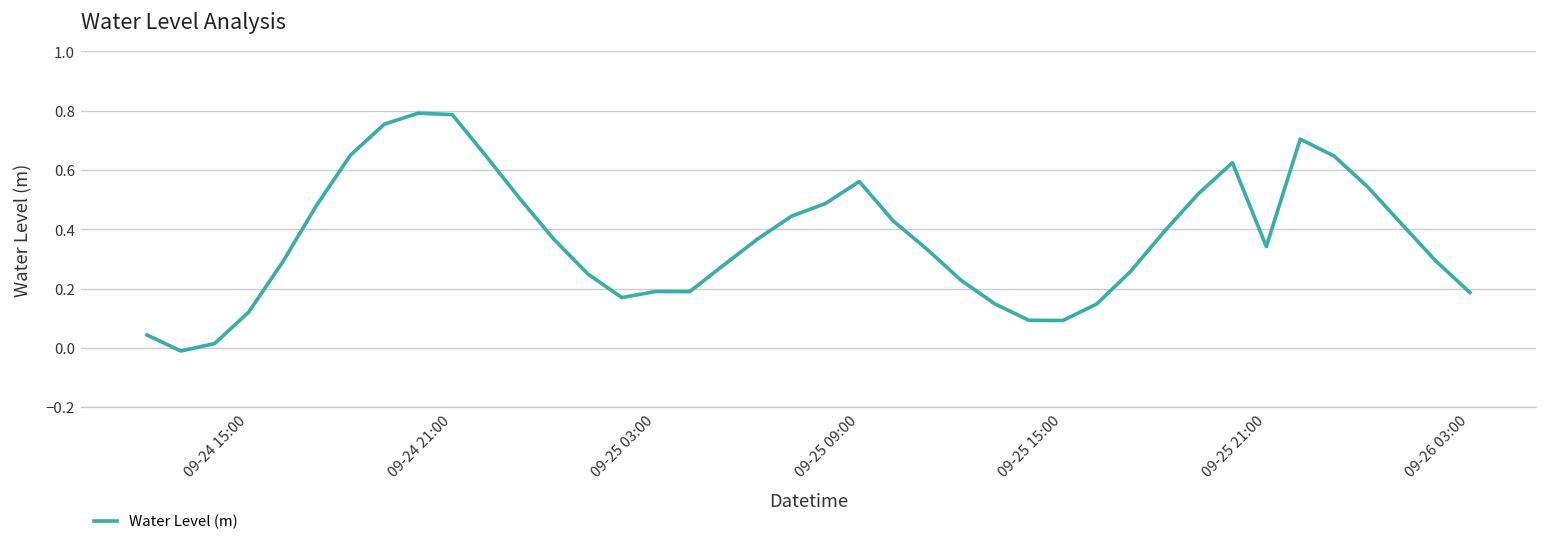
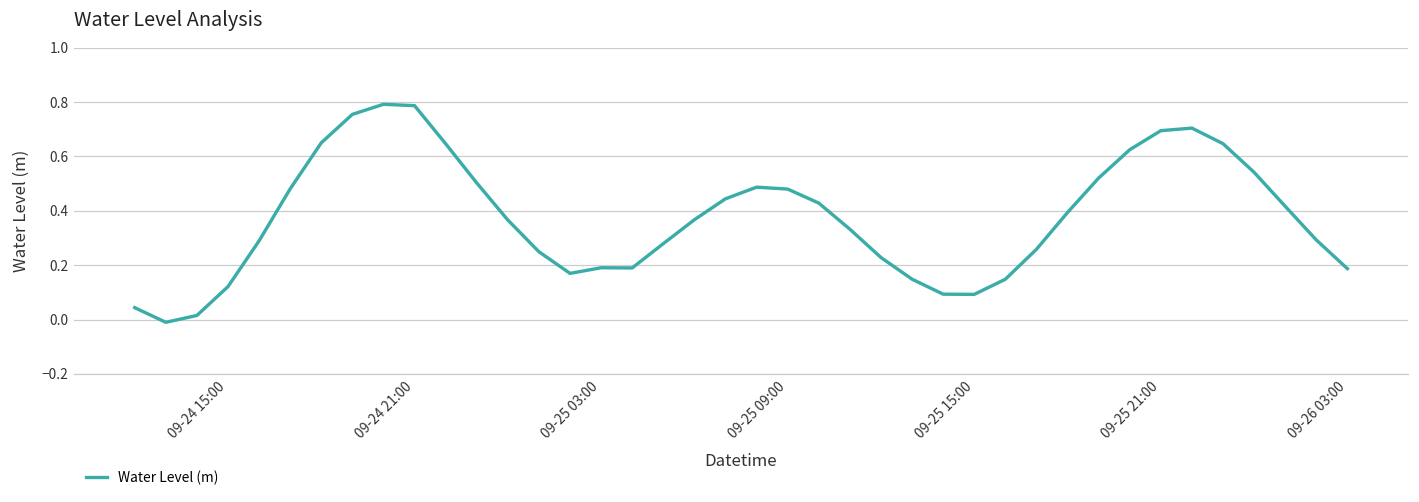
  {
    "09-24 15:00": 0.12,
    "09-24 21:00": 0.79,
    "09-25 03:00": 0.19,
-   "09-25 09:00": 0.56,
+   "09-25 09:00": 0.48,
    "09-25 15:00": 0.09,
-   "09-25 21:00": 0.34,
+   "09-25 21:00": 0.70,
    "09-26 03:00": 0.19
  }
